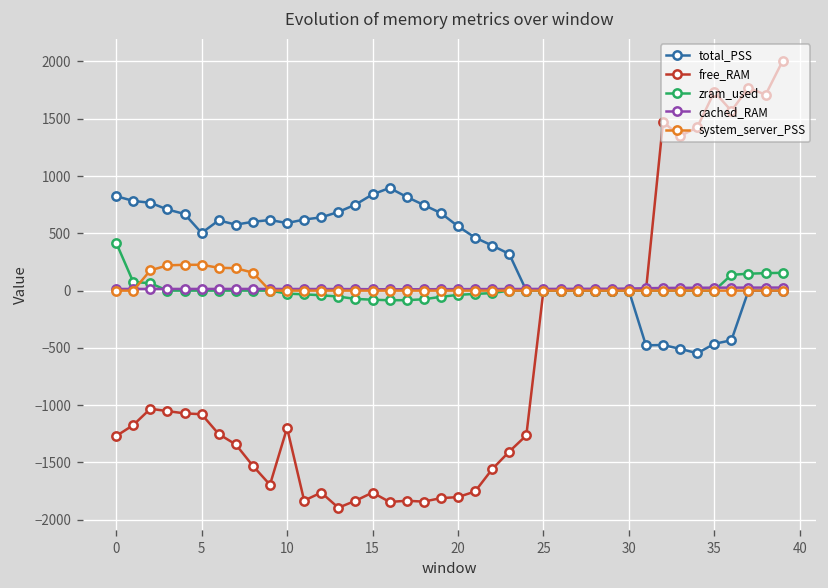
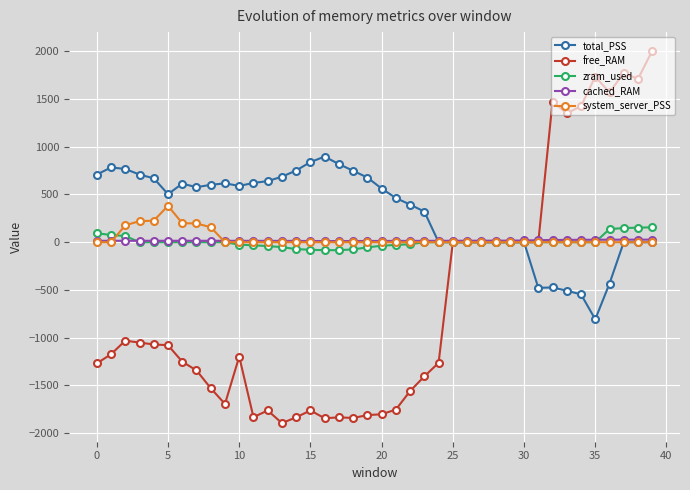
  {
    "total_PSS": {
-     "0": 800,
+     "0": 700,
      "5": 500,
      "10": 600,
      "15": 800,
      "20": 600,
-     "35": -500
+     "35": -800
    },
    "free_RAM": {
      "0": -1300,
      "5": -1100,
      "10": -1200,
      "15": -1800,
      "20": -1800
    },
    "zram_used": {
-     "0": 400,
+     "0": 100,
      "15": -100,
      "20": 0
    },
    "system_server_PSS": {
-     "5": 200
+     "5": 400
    }
  }
